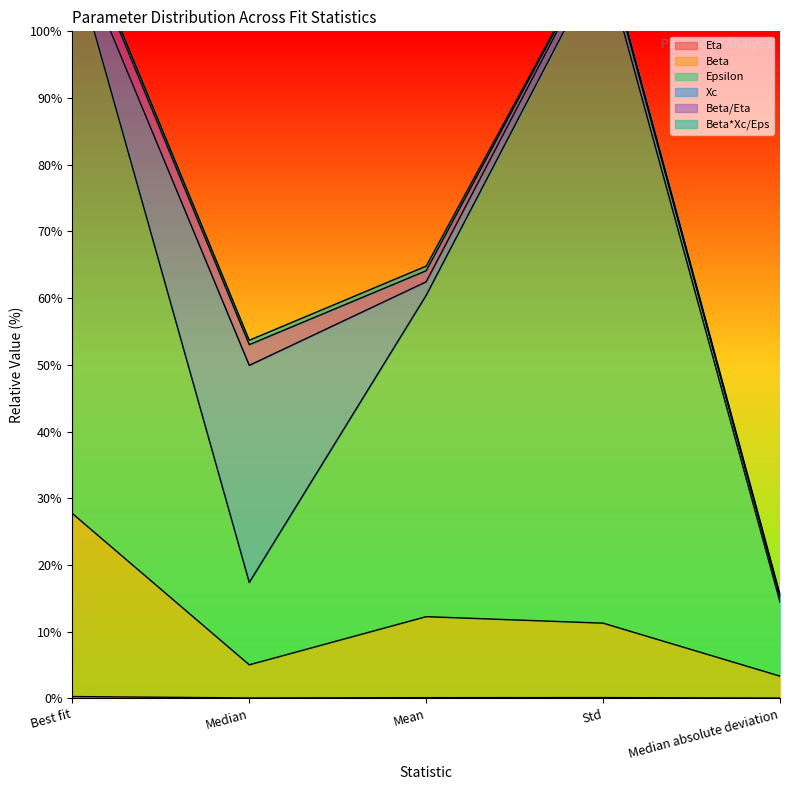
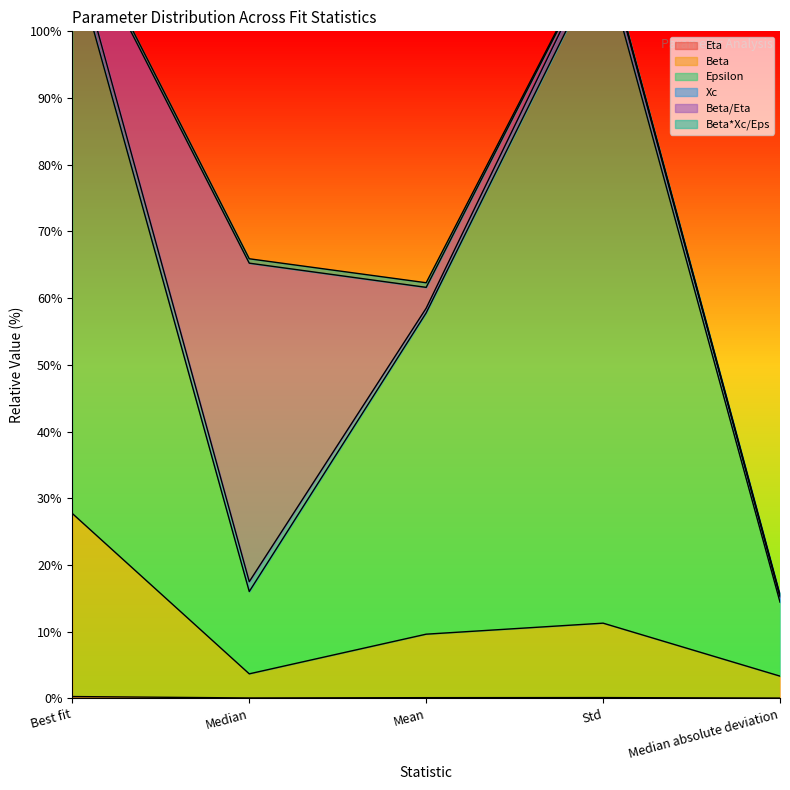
  {
    "Eta": {
      "Best fit": "0%",
      "Median": "0%",
      "Mean": "0%",
      "Std": "0%",
      "Median absolute deviation": "0%"
    },
    "Beta": {
      "Best fit": "27%",
-     "Median": "5%",
-     "Mean": "12%",
+     "Median": "4%",
+     "Mean": "10%",
      "Std": "11%",
      "Median absolute deviation": "3%"
    },
    "Xc": {
-     "Median": "33%",
-     "Mean": "2%"
+     "Median": "1%",
+     "Mean": "1%"
    },
    "Beta/Eta": {
-     "Median": "3%",
-     "Mean": "2%"
+     "Median": "48%",
+     "Mean": "3%"
    }
  }
